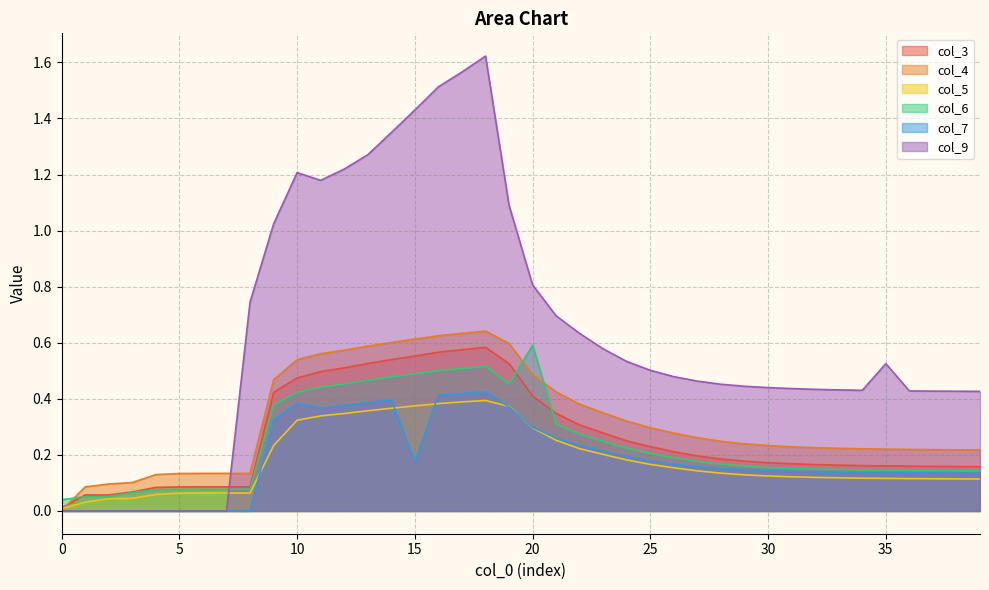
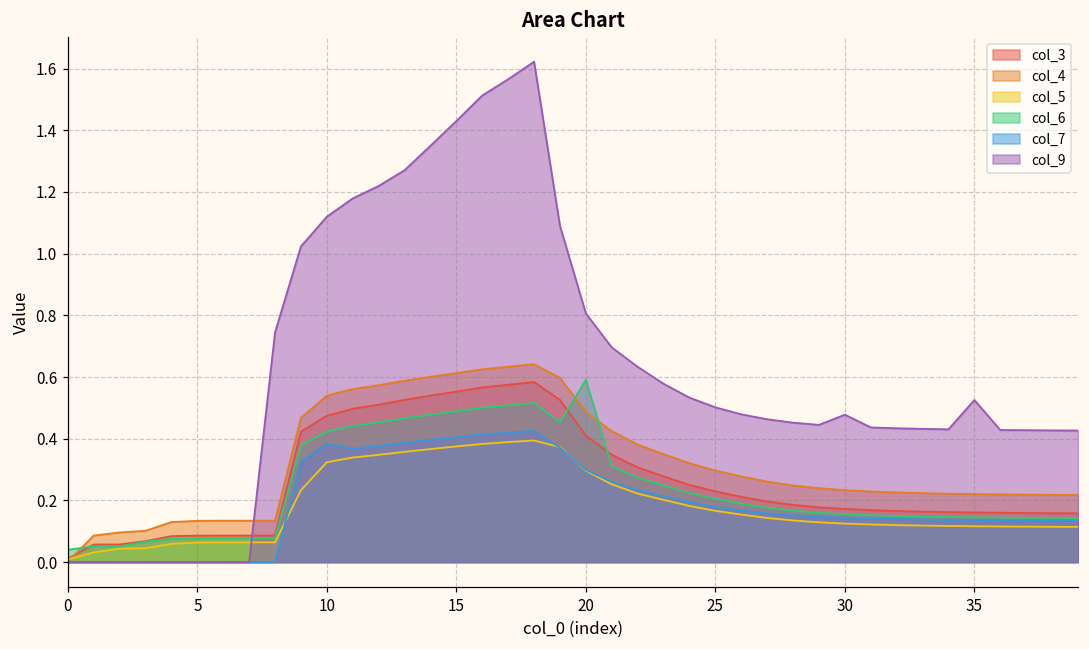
  {
    "col_6": {
      "0": 0.04,
      "10": 0.42,
      "15": 0.49,
      "20": 0.59,
      "25": 0.21,
      "30": 0.16
    },
    "col_7": {
      "10": 0.38,
-     "15": 0.17,
+     "15": 0.40,
      "25": 0.18,
      "30": 0.14
    },
    "col_9": {
-     "10": 1.21,
+     "10": 1.12,
      "15": 1.43,
      "20": 0.81,
      "25": 0.50,
-     "30": 0.44,
+     "30": 0.48,
      "35": 0.53
    }
  }
